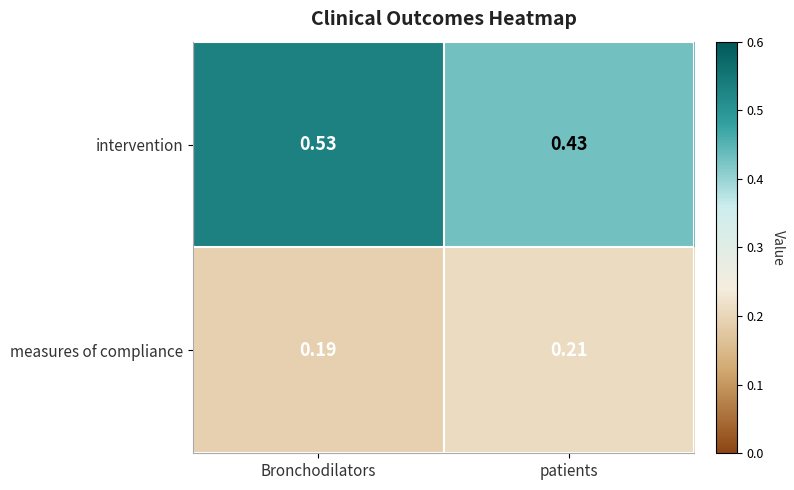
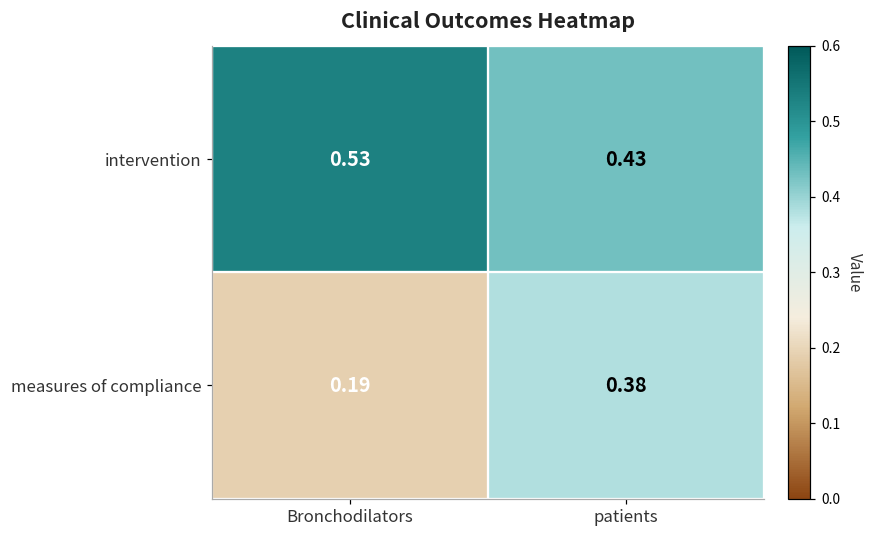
  {
    "intervention": {
      "Bronchodilators": 0.53,
      "patients": 0.43
    },
    "measures of compliance": {
      "Bronchodilators": 0.19,
-     "patients": 0.21
+     "patients": 0.38
    }
  }
